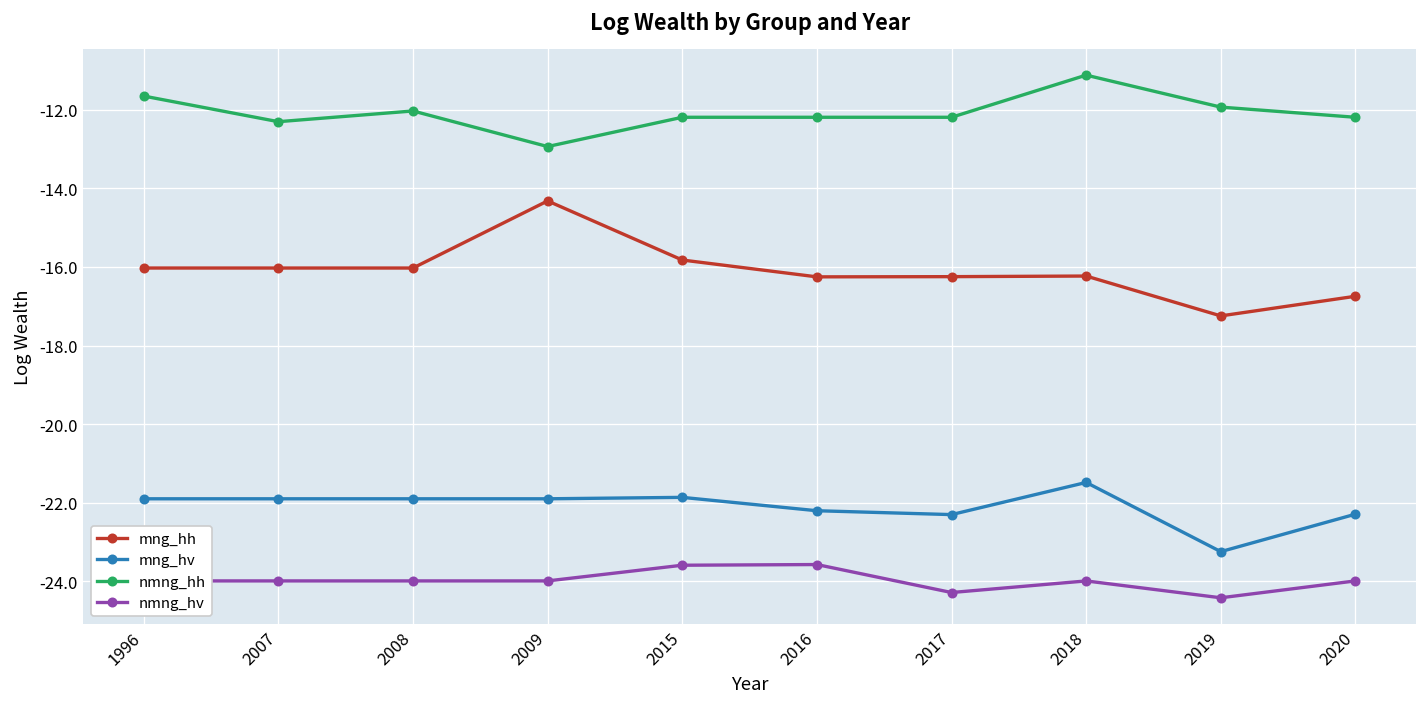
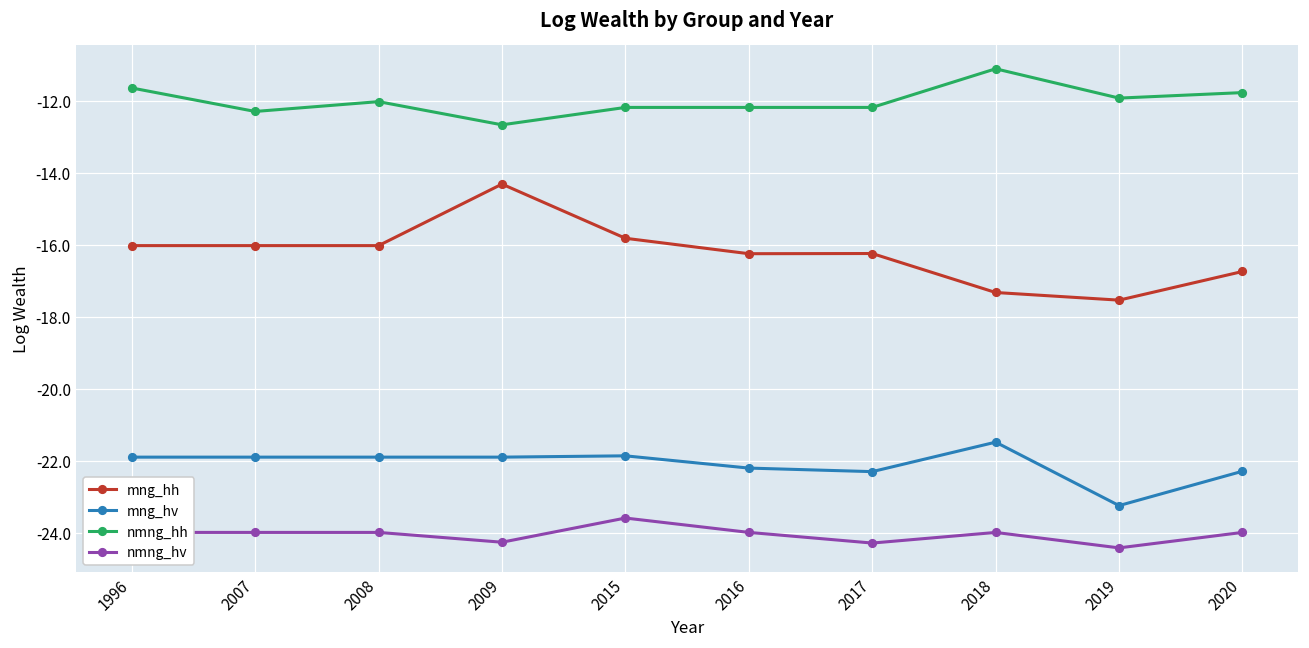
  {
    "mng_hh": {
      "1996": -16.0,
      "2007": -16.0,
      "2008": -16.0,
      "2009": -14.3,
      "2015": -15.8,
      "2016": -16.3,
      "2017": -16.2,
-     "2018": -16.2,
-     "2019": -17.2,
+     "2018": -17.3,
+     "2019": -17.5,
      "2020": -16.7
    },
    "mng_hv": {
      "1996": -21.9,
      "2007": -21.9,
      "2008": -21.9,
      "2009": -21.9,
      "2015": -21.9,
      "2016": -22.2,
      "2017": -22.3,
      "2018": -21.5,
      "2019": -23.2,
      "2020": -22.3
    },
    "nmng_hh": {
      "1996": -11.6,
      "2007": -12.3,
      "2008": -12.0,
-     "2009": -12.9,
+     "2009": -12.7,
      "2015": -12.2,
      "2016": -12.2,
      "2017": -12.2,
      "2018": -11.1,
      "2019": -11.9,
-     "2020": -12.2
+     "2020": -11.8
    },
    "nmng_hv": {
      "2007": -24.0,
      "2008": -24.0,
-     "2009": -24.0,
+     "2009": -24.3,
      "2015": -23.6,
-     "2016": -23.6,
+     "2016": -24.0,
      "2017": -24.3,
      "2018": -24.0,
      "2019": -24.4,
      "2020": -24.0
    }
  }
